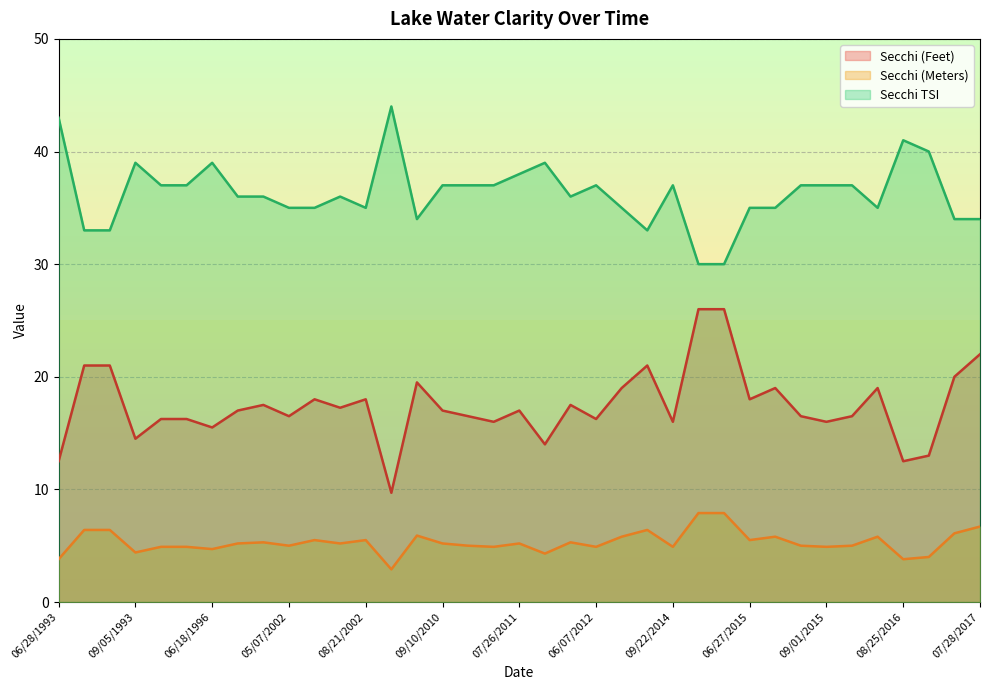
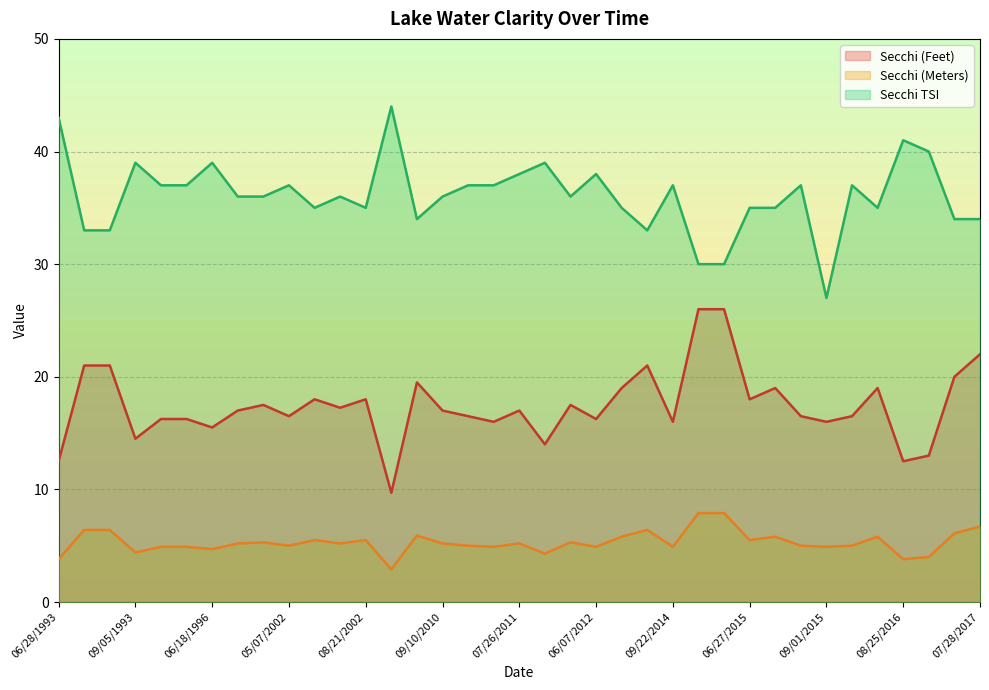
  {
    "Secchi TSI": {
      "06/28/1993": 43,
      "09/05/1993": 39,
      "06/18/1996": 39,
-     "05/07/2002": 35,
+     "05/07/2002": 37,
      "08/21/2002": 35,
-     "09/10/2010": 37,
+     "09/10/2010": 36,
      "07/26/2011": 38,
-     "06/07/2012": 37,
+     "06/07/2012": 38,
      "09/22/2014": 37,
      "06/27/2015": 35,
-     "09/01/2015": 37,
+     "09/01/2015": 27,
      "08/25/2016": 41,
      "07/28/2017": 34
    }
  }
